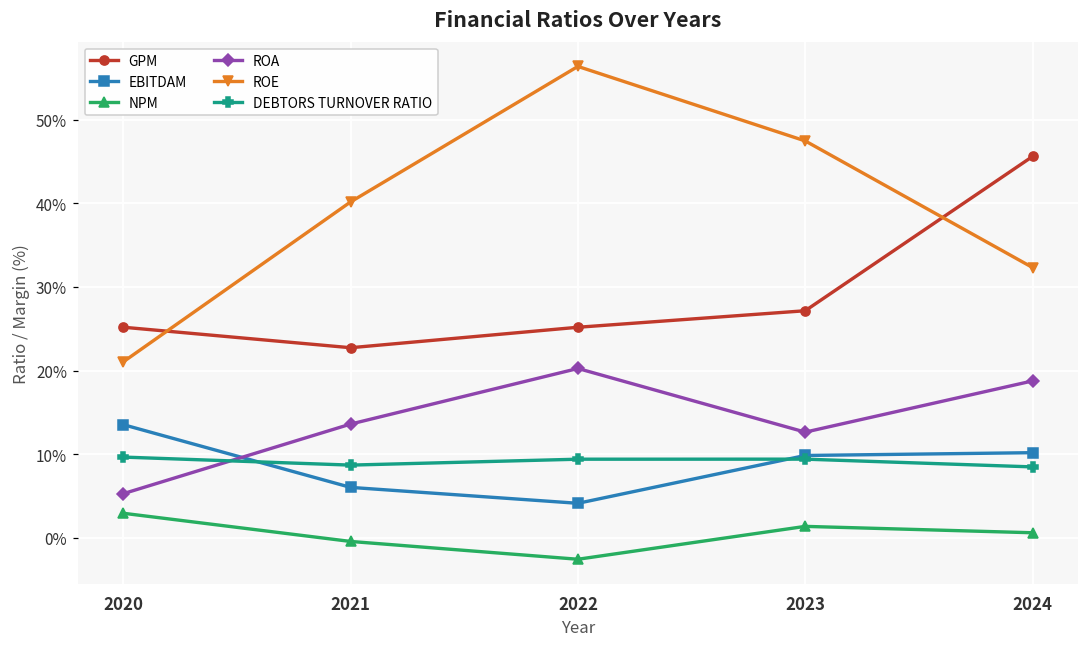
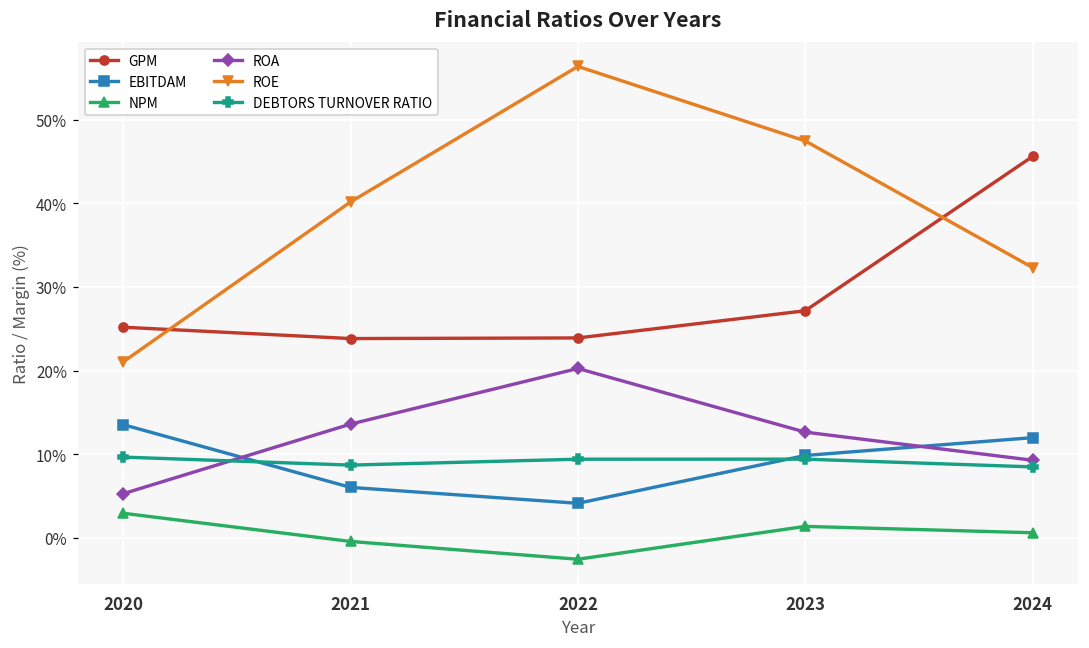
  {
    "GPM": {
      "2020": "25%",
-     "2021": "23%",
-     "2022": "25%",
+     "2021": "24%",
+     "2022": "24%",
      "2023": "27%",
      "2024": "46%"
    },
    "EBITDAM": {
      "2020": "14%",
      "2021": "6%",
      "2022": "4%",
      "2023": "10%",
-     "2024": "10%"
+     "2024": "12%"
    },
    "ROA": {
      "2020": "5%",
      "2021": "14%",
      "2022": "20%",
      "2023": "13%",
-     "2024": "19%"
+     "2024": "9%"
    },
    "ROE": {
      "2020": "21%",
      "2021": "40%",
      "2022": "56%",
      "2023": "47%",
      "2024": "32%"
    }
  }
